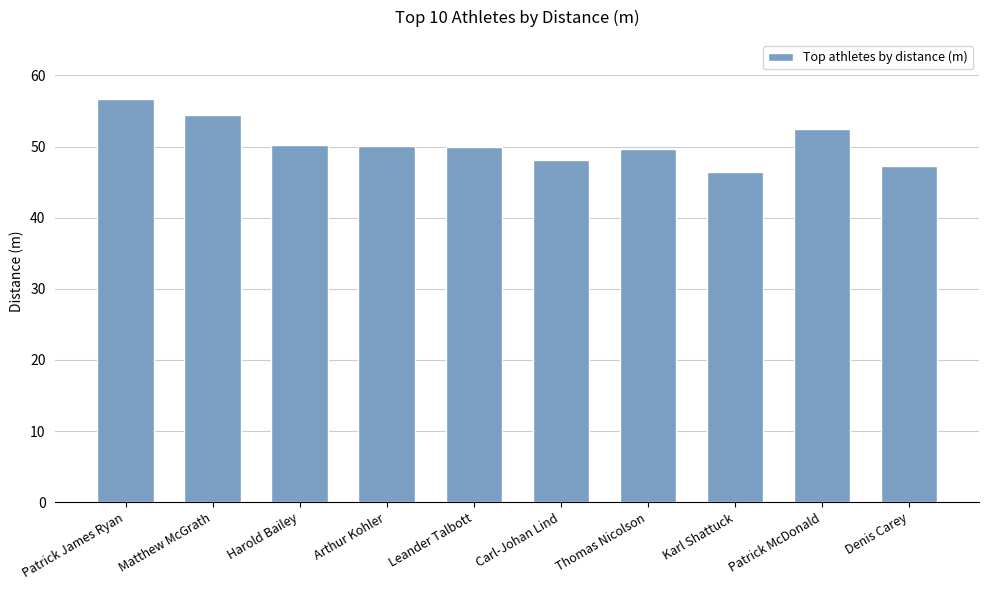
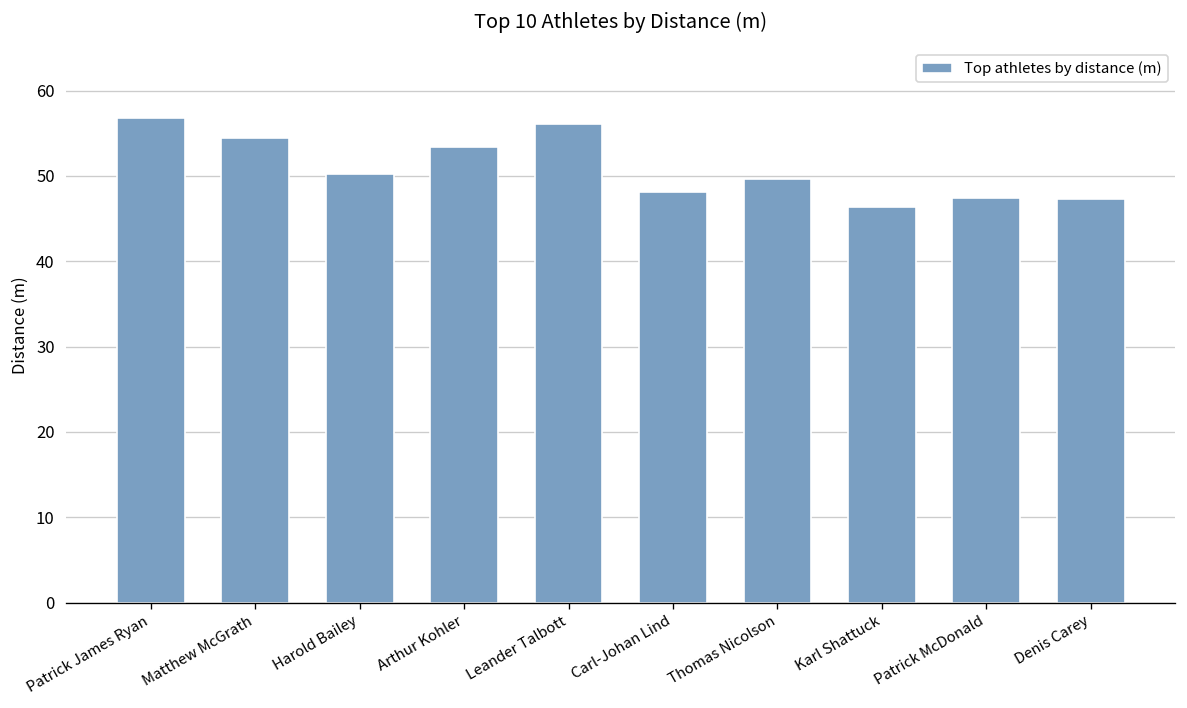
  {
    "Patrick James Ryan": 57,
    "Matthew McGrath": 54,
    "Harold Bailey": 50,
-   "Arthur Kohler": 50,
-   "Leander Talbott": 50,
+   "Arthur Kohler": 53,
+   "Leander Talbott": 56,
    "Carl-Johan Lind": 48,
    "Thomas Nicolson": 50,
    "Karl Shattuck": 46,
-   "Patrick McDonald": 52,
+   "Patrick McDonald": 47,
    "Denis Carey": 47
  }
